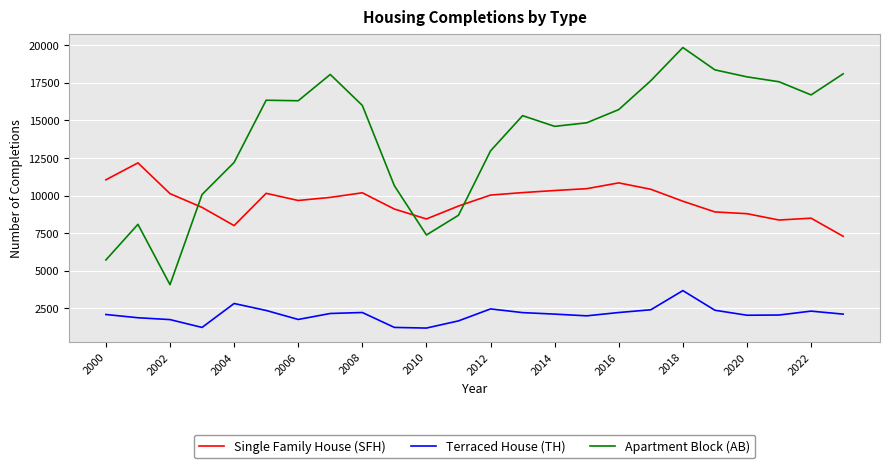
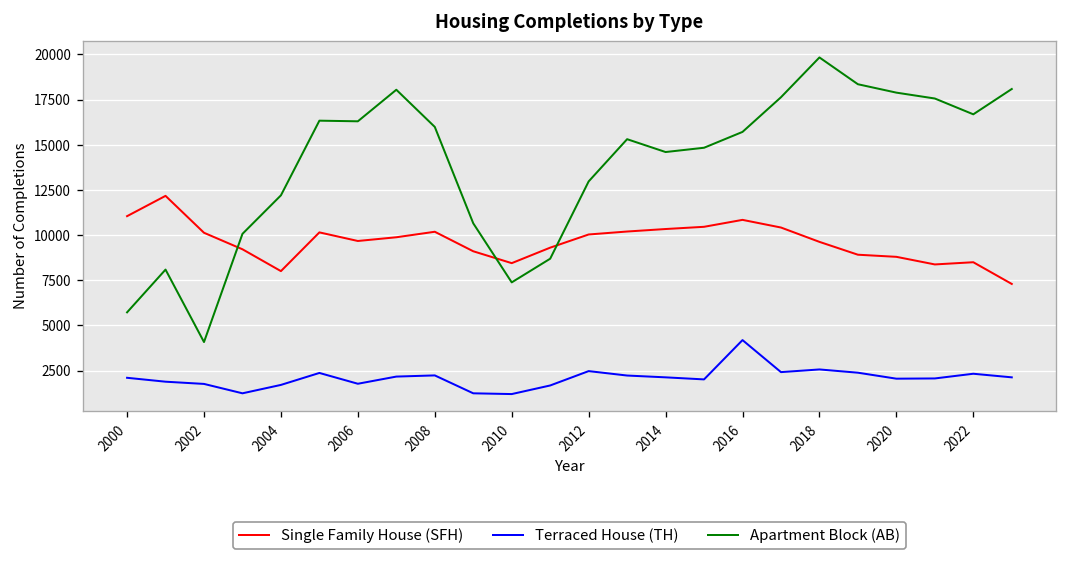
  {
    "Single Family House (SFH)": {
      "2000": 11000,
      "2002": 10100,
      "2004": 8000,
      "2006": 9700,
      "2008": 10200,
      "2010": 8400,
      "2012": 10000,
      "2014": 10300,
      "2016": 10800,
      "2018": 9600,
      "2020": 8800,
      "2022": 8500
    },
    "Terraced House (TH)": {
      "2000": 2100,
      "2002": 1800,
-     "2004": 2800,
+     "2004": 1700,
      "2006": 1800,
      "2008": 2200,
      "2010": 1200,
      "2012": 2500,
      "2014": 2100,
-     "2016": 2200,
-     "2018": 3700,
+     "2016": 4200,
+     "2018": 2600,
      "2020": 2100,
      "2022": 2300
    },
    "Apartment Block (AB)": {
      "2000": 5700,
      "2002": 4100,
      "2004": 12200,
      "2006": 16300,
      "2008": 16000,
      "2010": 7400,
      "2012": 13000,
      "2014": 14600,
      "2016": 15700,
      "2018": 19800,
      "2020": 17900,
      "2022": 16700
    }
  }
